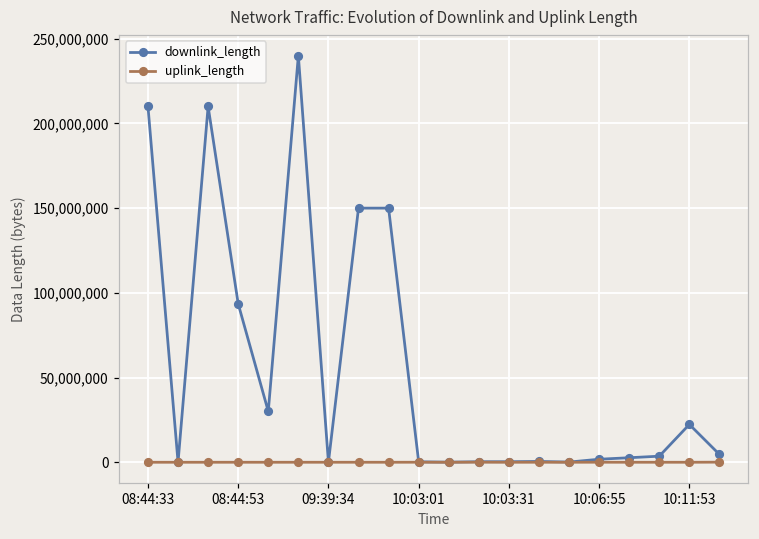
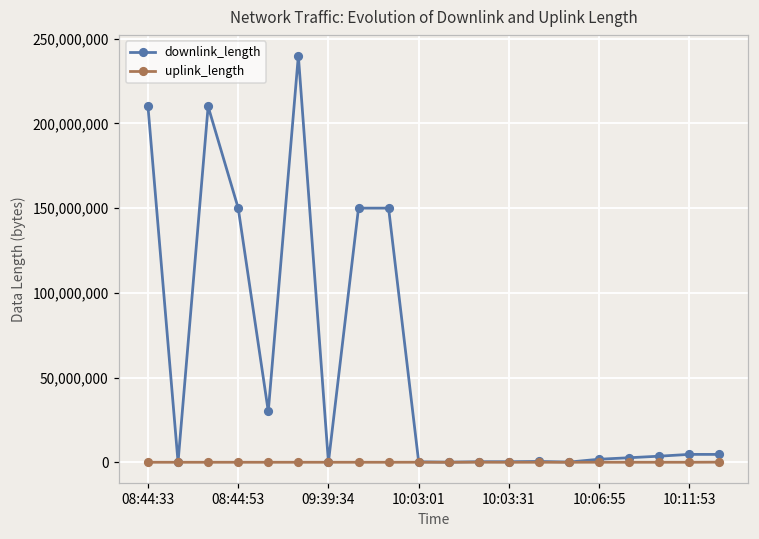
  {
    "downlink_length": {
-     "08:44:53": "94,000,000",
+     "08:44:53": "150,000,000",
      "10:06:55": "2,000,000",
-     "10:11:53": "22,000,000"
+     "10:11:53": "5,000,000"
    },
    "uplink_length": {
      "08:44:53": "0",
      "10:06:55": "0",
      "10:11:53": "0"
    }
  }
